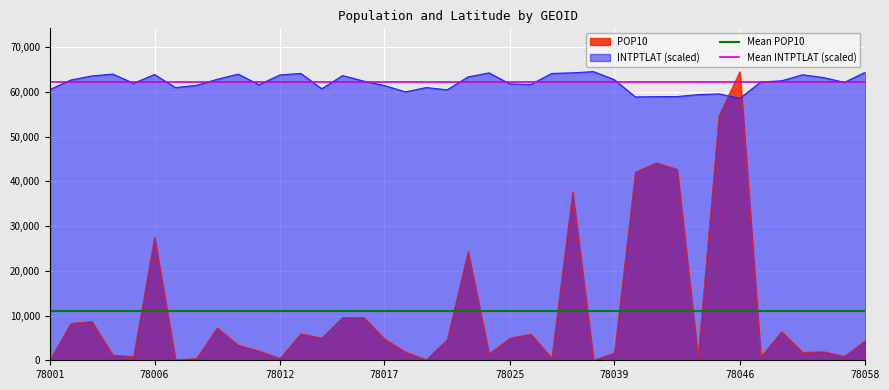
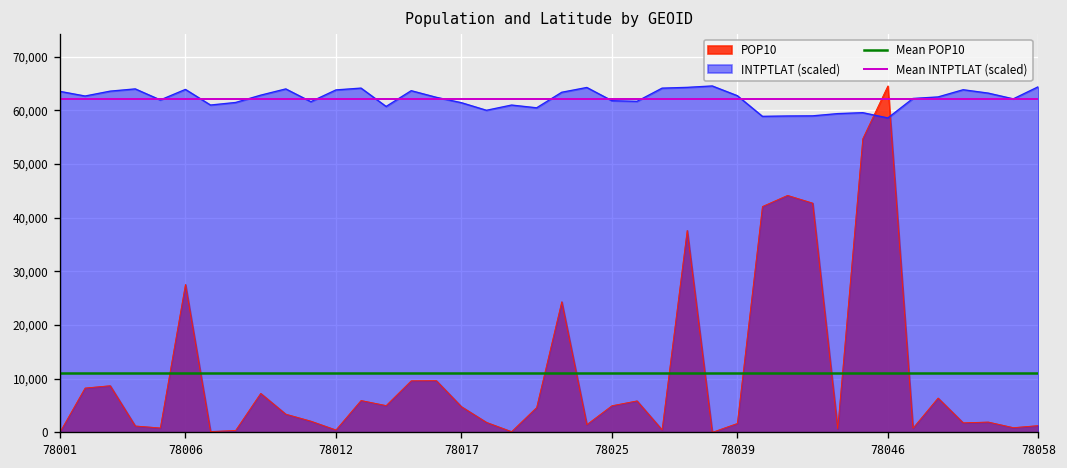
  {
    "POP10": {
      "78001": "0",
      "78006": "28,000",
      "78012": "0",
      "78017": "5,000",
      "78025": "5,000",
      "78039": "2,000",
      "78046": "65,000",
-     "78058": "4,000"
+     "78058": "1,000"
    },
    "INTPTLAT (scaled)": {
-     "78001": "61,000",
+     "78001": "64,000",
      "78006": "64,000",
      "78012": "64,000",
      "78017": "61,000",
      "78025": "62,000",
      "78039": "63,000",
      "78046": "59,000",
      "78058": "64,000"
    }
  }
